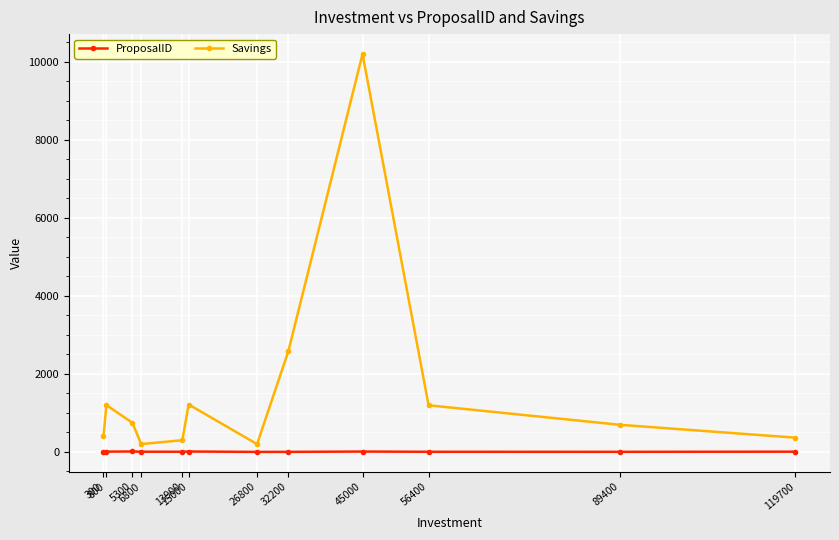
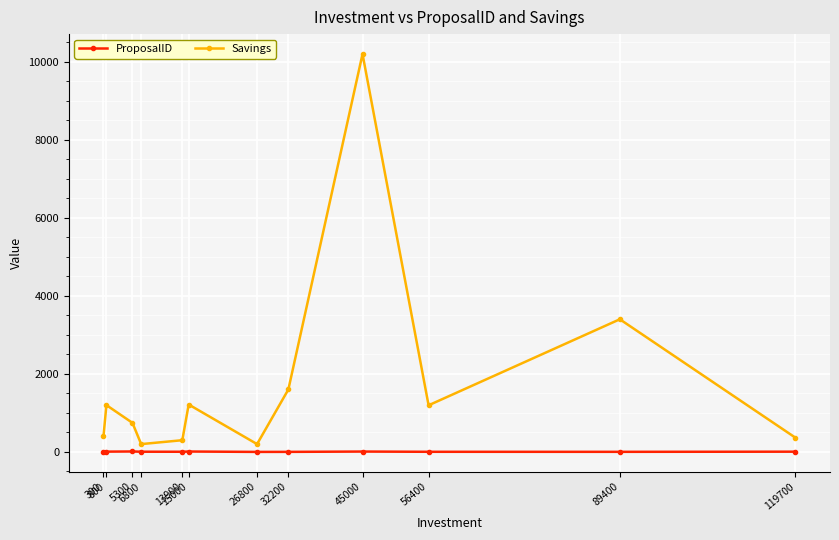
  {
    "ProposalID": {
      "300": 0,
      "800": 0,
      "5300": 0,
      "6800": 0,
      "13900": 0,
      "15000": 0,
      "26800": 0,
      "32200": 0,
      "45000": 0,
      "56400": 0,
      "89400": 0,
      "119700": 0
    },
    "Savings": {
      "300": 400,
      "800": 1200,
      "5300": 700,
      "6800": 200,
      "13900": 300,
      "15000": 1200,
      "26800": 200,
-     "32200": 2600,
+     "32200": 1600,
      "45000": 10200,
      "56400": 1200,
-     "89400": 700,
+     "89400": 3400,
      "119700": 400
    }
  }
